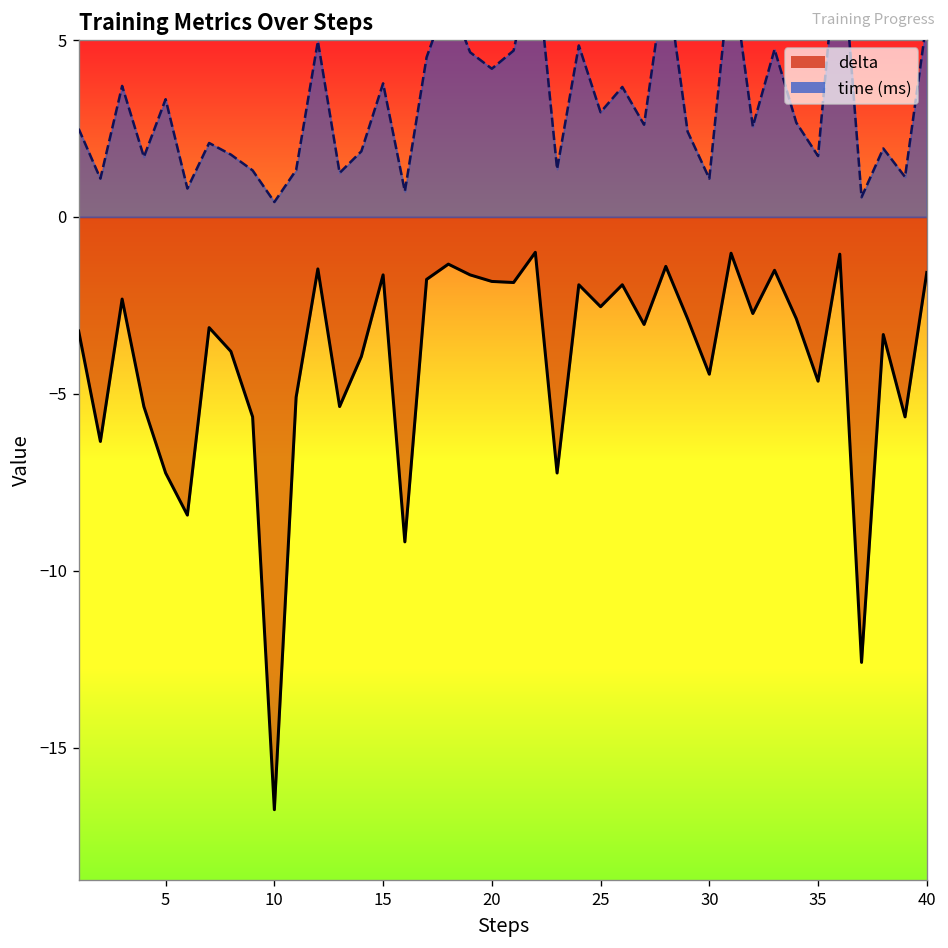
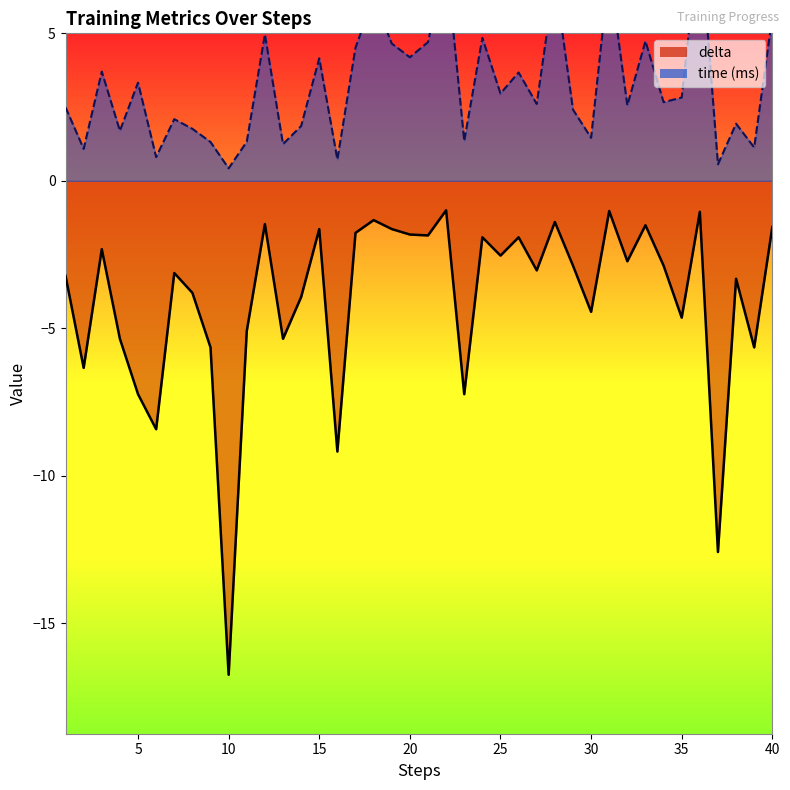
  {
    "time (ms)": {
      "5": 3.3,
      "10": 0.4,
-     "15": 3.8,
+     "15": 4.2,
      "20": 4.2,
      "25": 3.0,
-     "30": 1.1,
-     "35": 1.7
+     "30": 1.5,
+     "35": 2.8
    }
  }
